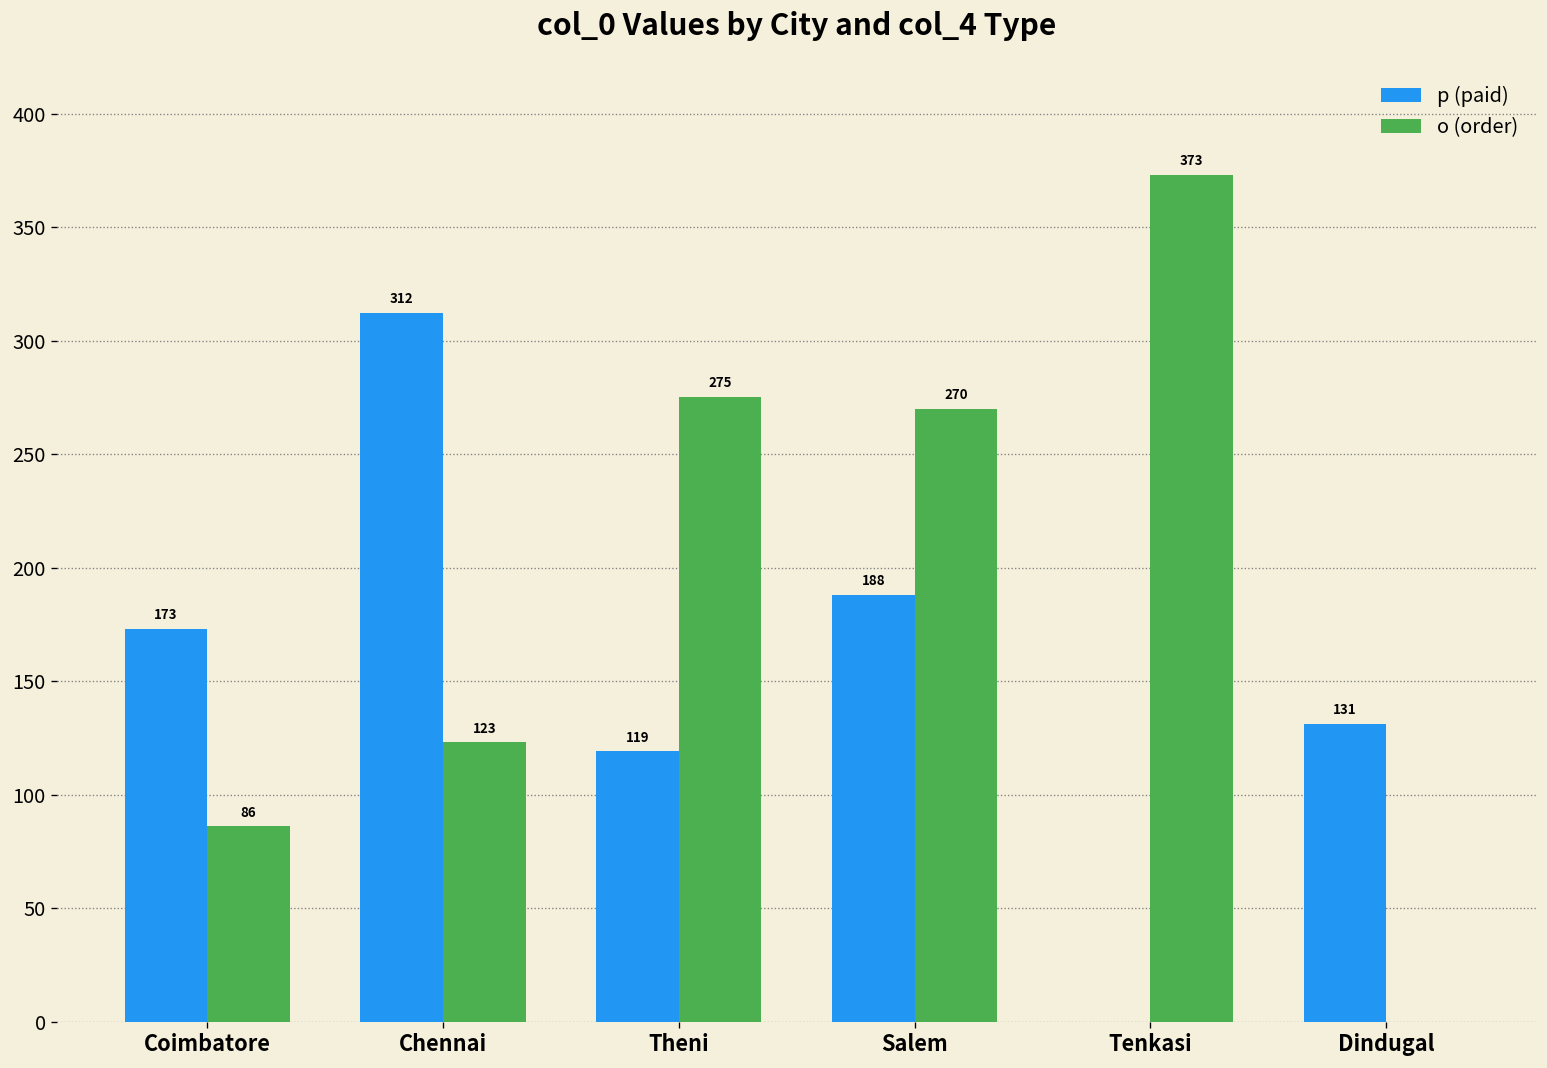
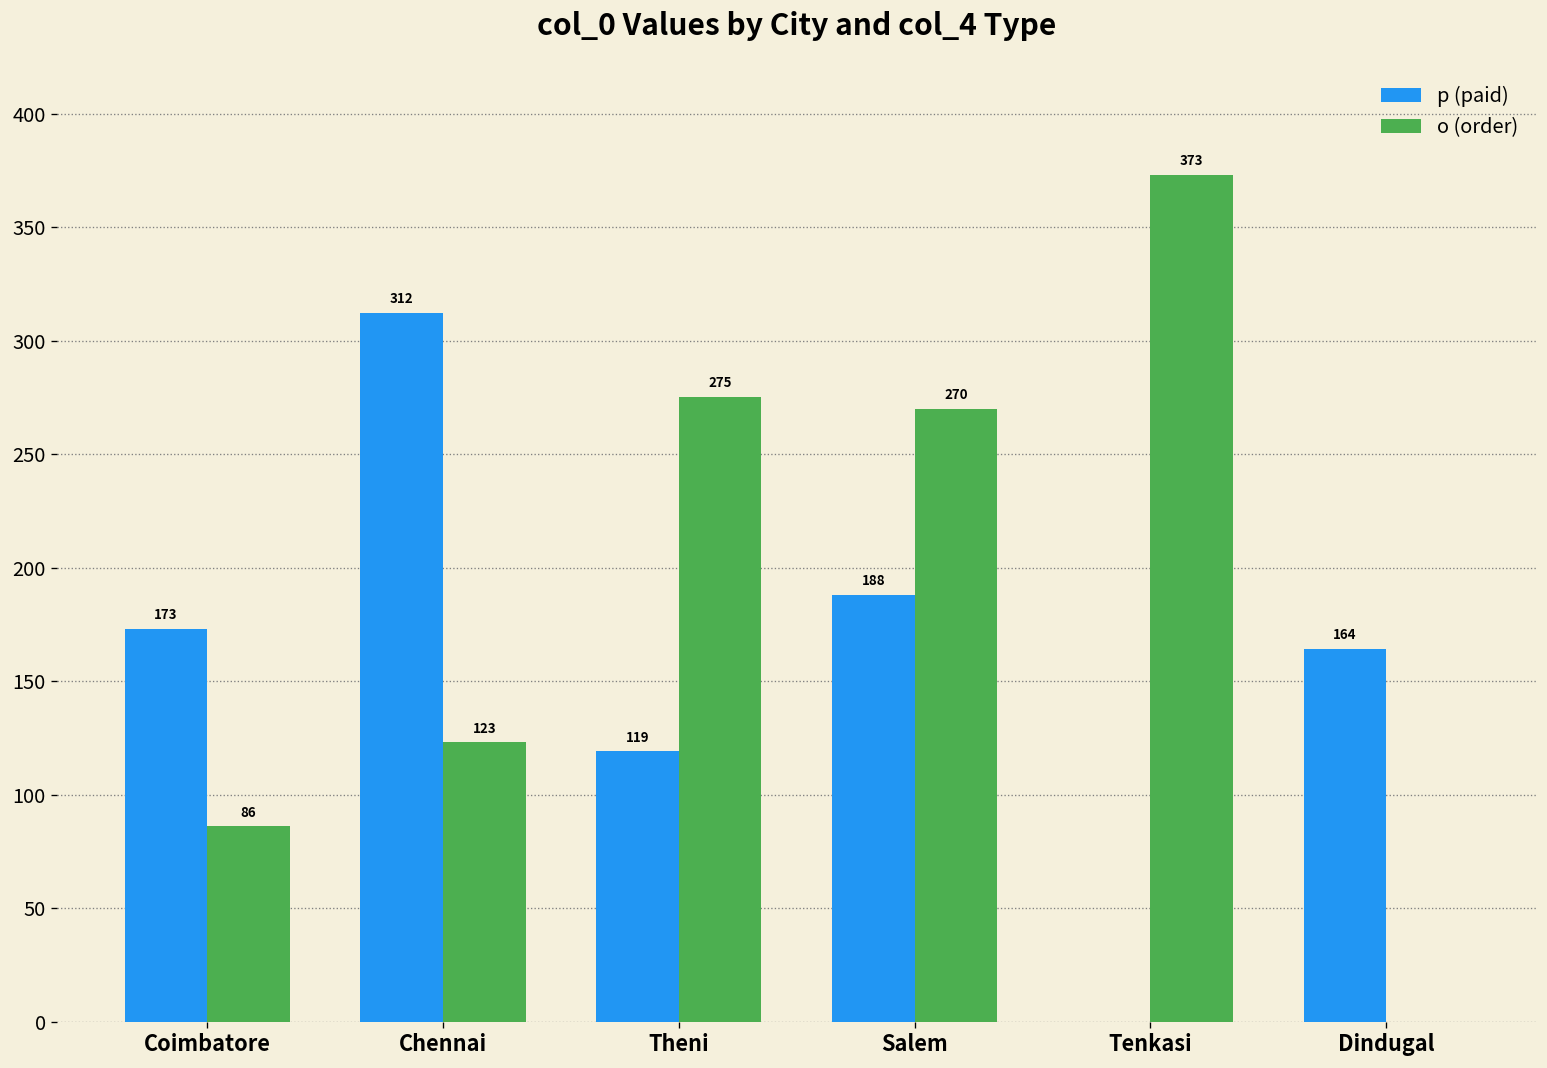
  {
    "p (paid)": {
      "Coimbatore": 173,
      "Chennai": 312,
      "Theni": 119,
      "Salem": 188,
-     "Dindugal": 131
+     "Dindugal": 164
    },
    "o (order)": {
      "Coimbatore": 86,
      "Chennai": 123,
      "Theni": 275,
      "Salem": 270,
      "Tenkasi": 373
    }
  }
